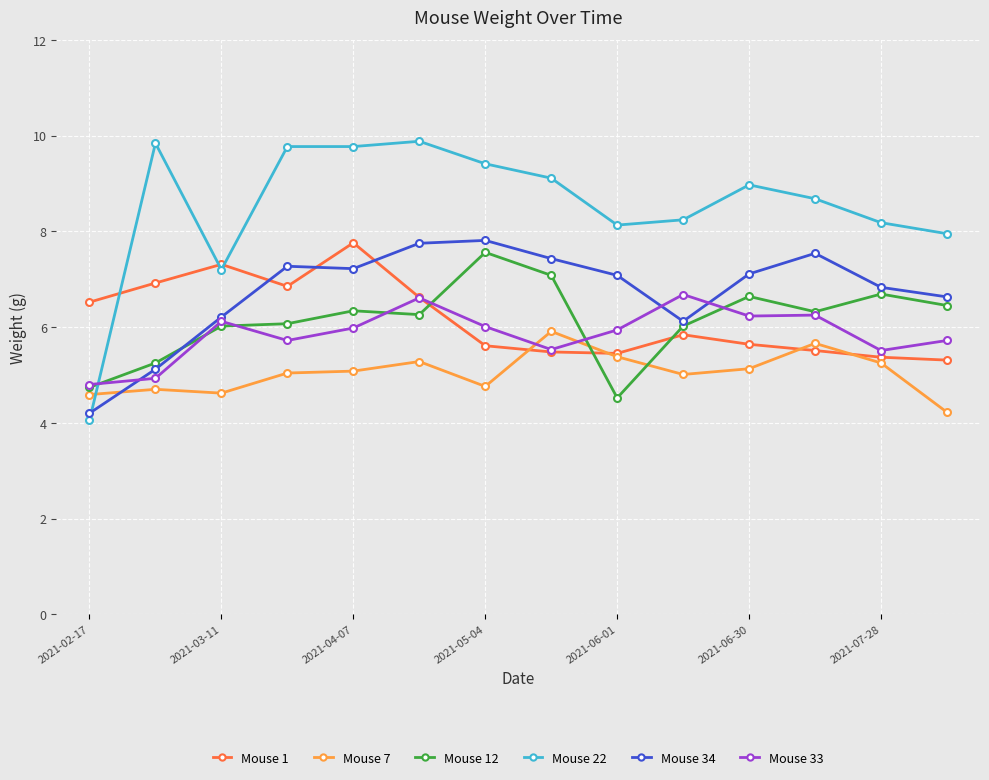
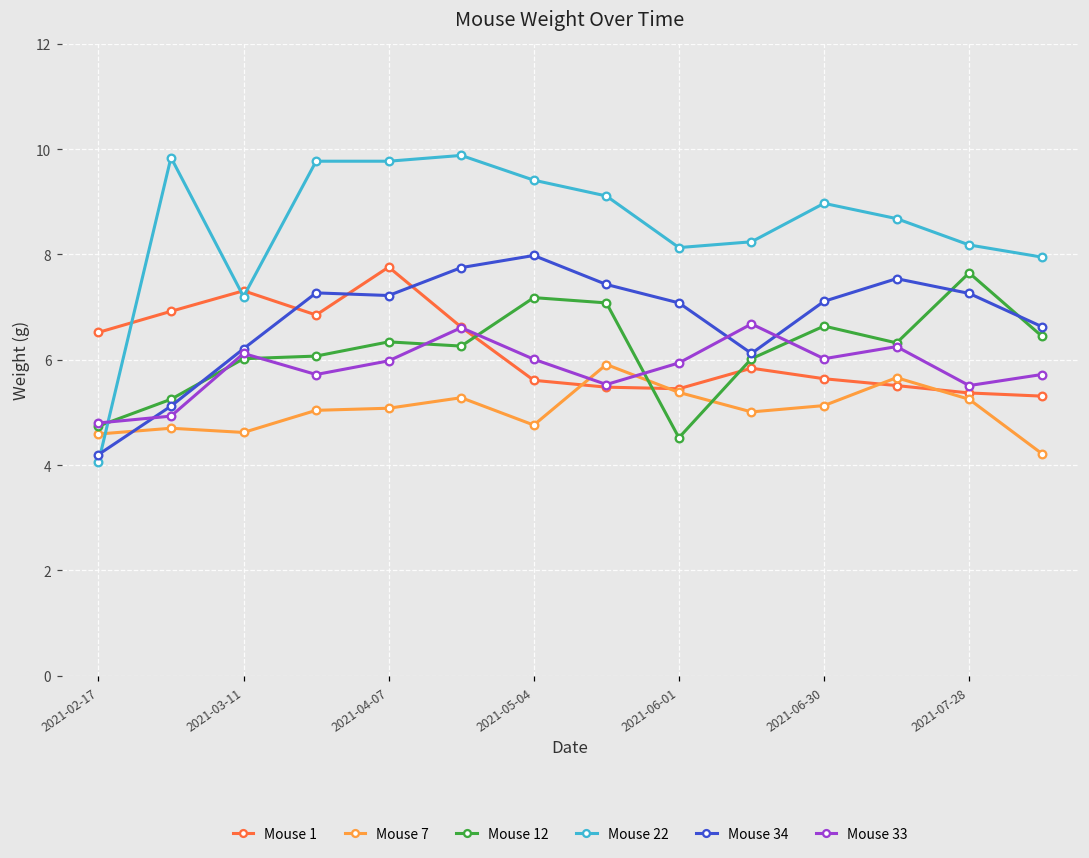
  {
    "Mouse 12": {
      "2021-02-17": 4.7,
      "2021-03-11": 6.0,
      "2021-04-07": 6.3,
-     "2021-05-04": 7.6,
+     "2021-05-04": 7.2,
      "2021-06-01": 4.5,
      "2021-06-30": 6.6,
-     "2021-07-28": 6.7
+     "2021-07-28": 7.7
    },
    "Mouse 22": {
      "2021-02-17": 4.1,
      "2021-03-11": 7.2,
      "2021-04-07": 9.8,
      "2021-05-04": 9.4,
      "2021-06-01": 8.1,
      "2021-06-30": 9.0,
      "2021-07-28": 8.2
    },
    "Mouse 34": {
      "2021-02-17": 4.2,
      "2021-03-11": 6.2,
      "2021-04-07": 7.2,
-     "2021-05-04": 7.8,
+     "2021-05-04": 8.0,
      "2021-06-01": 7.1,
      "2021-06-30": 7.1,
-     "2021-07-28": 6.8
+     "2021-07-28": 7.3
    },
    "Mouse 33": {
      "2021-02-17": 4.8,
      "2021-03-11": 6.1,
      "2021-04-07": 6.0,
      "2021-05-04": 6.0,
      "2021-06-01": 5.9,
-     "2021-06-30": 6.2,
+     "2021-06-30": 6.0,
      "2021-07-28": 5.5
    }
  }
